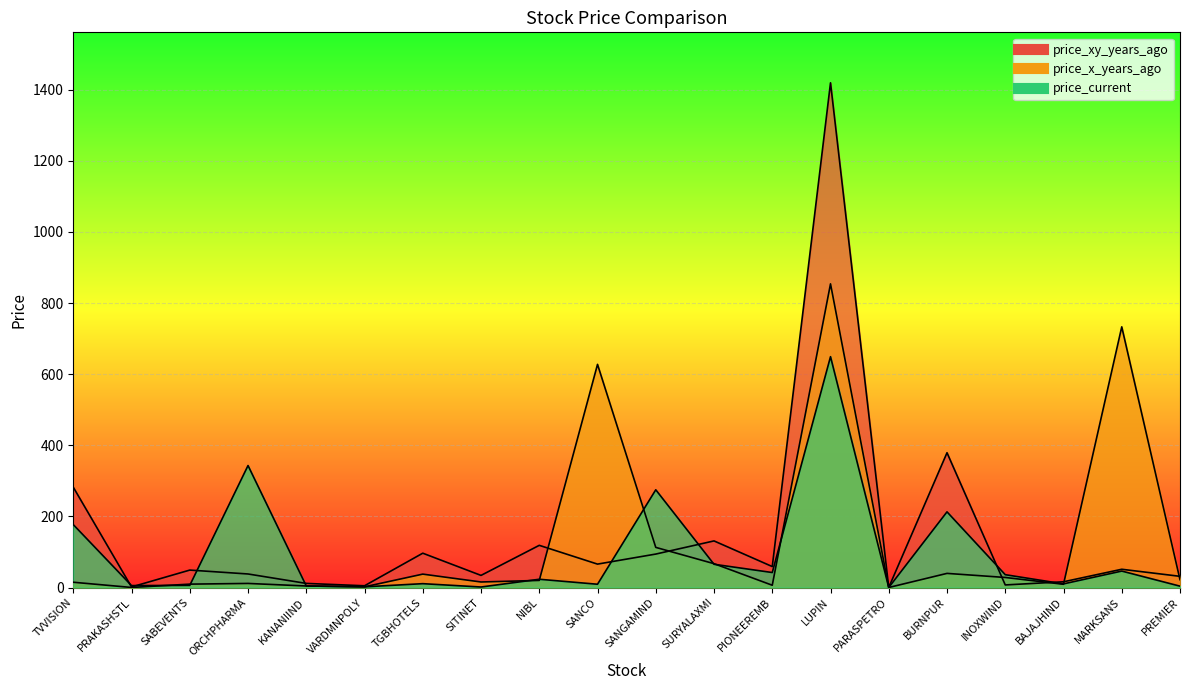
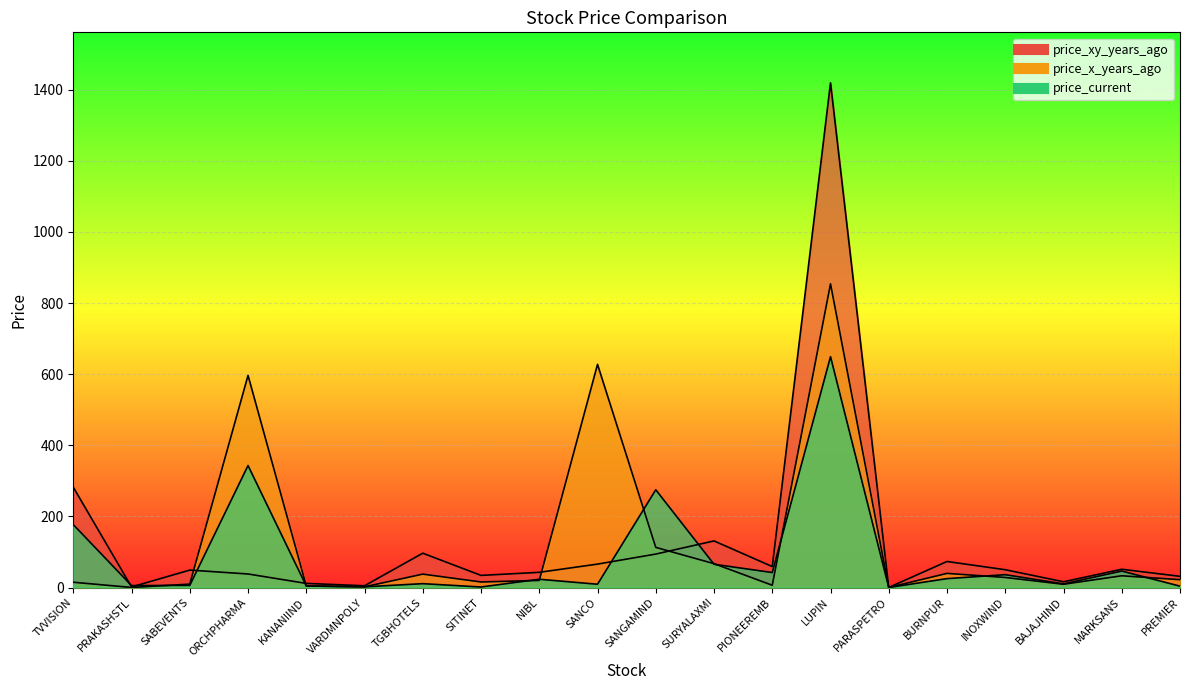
  {
    "price_xy_years_ago": {
      "TVVISION": 280,
      "SABEVENTS": 50,
      "ORCHPHARMA": 40,
      "KANANIIND": 10,
      "TGBHOTELS": 100,
      "SITINET": 30,
-     "NIBL": 120,
+     "NIBL": 40,
      "SANCO": 70,
      "SANGAMIND": 90,
      "SURYALAXMI": 130,
      "PIONEEREMB": 60,
      "LUPIN": 1420,
-     "BURNPUR": 380,
-     "INOXWIND": 10,
+     "BURNPUR": 70,
+     "INOXWIND": 50,
      "PREMIER": 30
    },
    "price_x_years_ago": {
      "TVVISION": 10,
-     "ORCHPHARMA": 10,
+     "ORCHPHARMA": 600,
      "TGBHOTELS": 40,
      "SITINET": 20,
      "SANCO": 630,
      "SANGAMIND": 110,
      "PIONEEREMB": 10,
      "LUPIN": 850,
      "BURNPUR": 40,
      "INOXWIND": 30,
-     "MARKSANS": 730,
+     "MARKSANS": 30,
      "PREMIER": 20
    },
    "price_current": {
      "TVVISION": 180,
      "ORCHPHARMA": 340,
      "TGBHOTELS": 10,
      "SITINET": 0,
      "SANCO": 10,
      "SANGAMIND": 270,
      "PIONEEREMB": 40,
      "LUPIN": 650,
-     "BURNPUR": 210,
+     "BURNPUR": 30,
      "INOXWIND": 40,
      "PREMIER": 0
    }
  }
